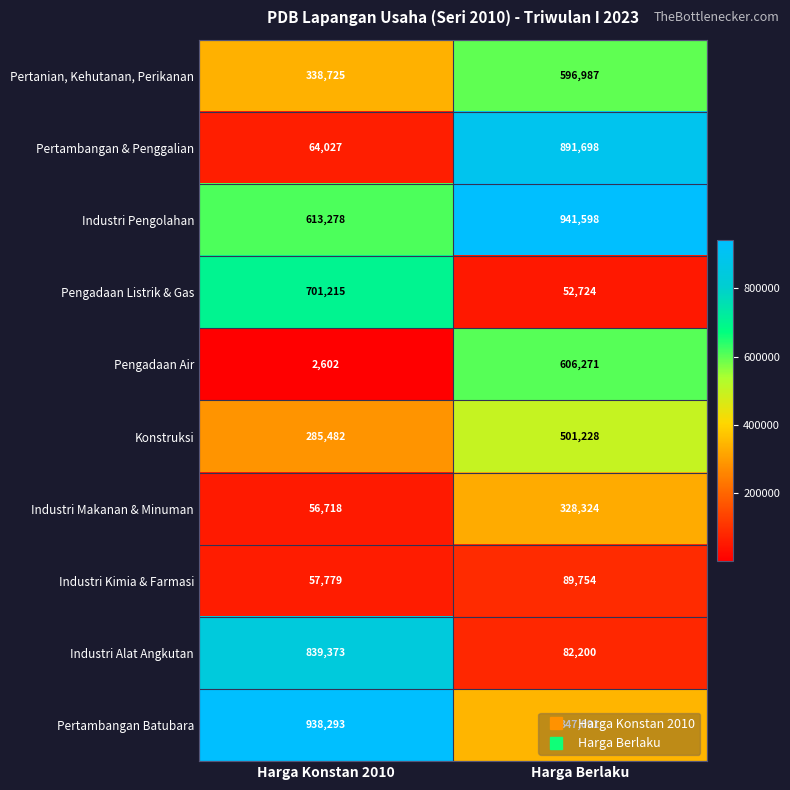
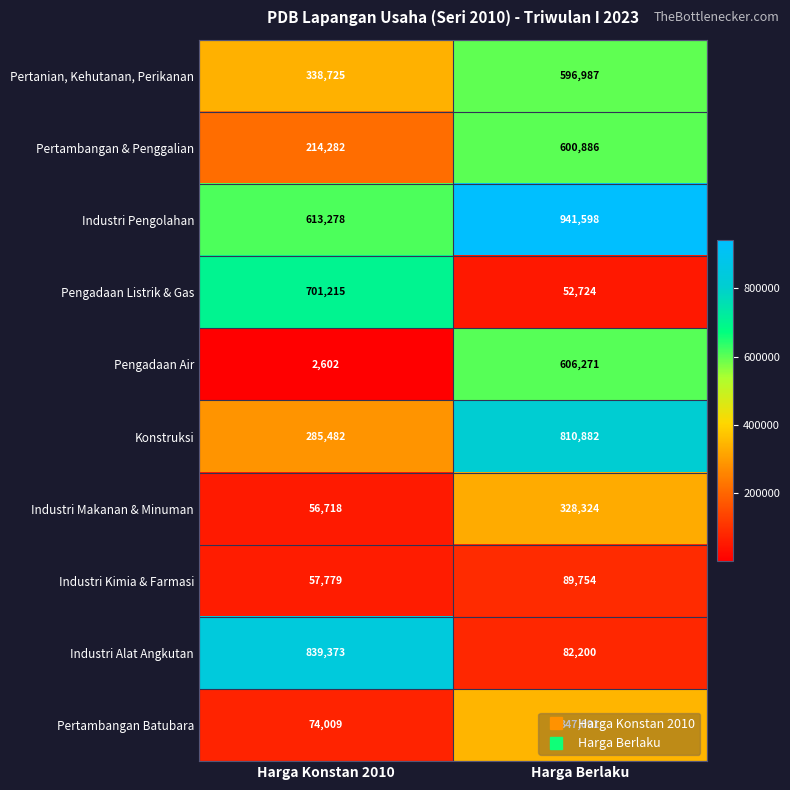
  {
    "Pertanian, Kehutanan, Perikanan": {
      "Harga Konstan 2010": "338,725",
      "Harga Berlaku": "596,987"
    },
    "Pertambangan & Penggalian": {
-     "Harga Konstan 2010": "64,027",
-     "Harga Berlaku": "891,698"
+     "Harga Konstan 2010": "214,282",
+     "Harga Berlaku": "600,886"
    },
    "Industri Pengolahan": {
      "Harga Konstan 2010": "613,278",
      "Harga Berlaku": "941,598"
    },
    "Pengadaan Listrik & Gas": {
      "Harga Konstan 2010": "701,215",
      "Harga Berlaku": "52,724"
    },
    "Pengadaan Air": {
      "Harga Konstan 2010": "2,602",
      "Harga Berlaku": "606,271"
    },
    "Konstruksi": {
      "Harga Konstan 2010": "285,482",
-     "Harga Berlaku": "501,228"
+     "Harga Berlaku": "810,882"
    },
    "Industri Makanan & Minuman": {
      "Harga Konstan 2010": "56,718",
      "Harga Berlaku": "328,324"
    },
    "Industri Kimia & Farmasi": {
      "Harga Konstan 2010": "57,779",
      "Harga Berlaku": "89,754"
    },
    "Industri Alat Angkutan": {
      "Harga Konstan 2010": "839,373",
      "Harga Berlaku": "82,200"
    },
    "Pertambangan Batubara": {
-     "Harga Konstan 2010": "938,293"
+     "Harga Konstan 2010": "74,009"
    }
  }
